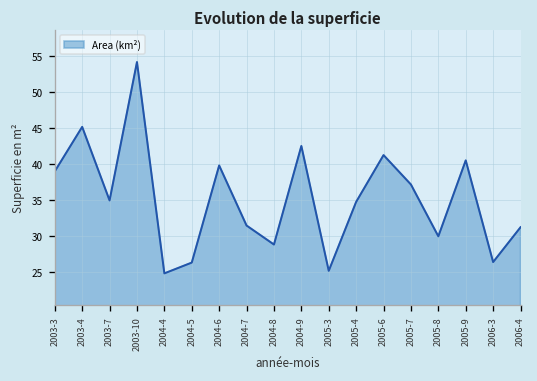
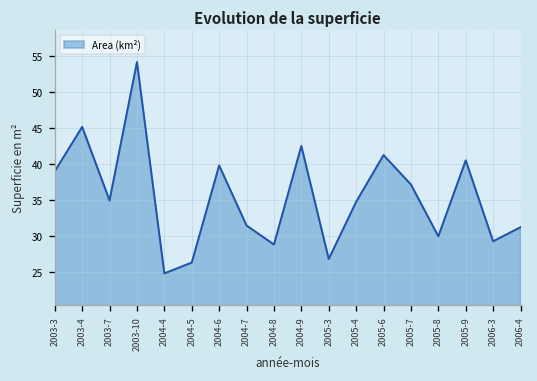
  {
    "2003-3": 39,
    "2003-4": 45,
    "2003-7": 35,
    "2003-10": 54,
    "2004-4": 25,
    "2004-5": 26,
    "2004-6": 40,
    "2004-7": 31,
    "2004-8": 29,
    "2004-9": 43,
-   "2005-3": 25,
+   "2005-3": 27,
    "2005-4": 35,
    "2005-6": 41,
    "2005-7": 37,
    "2005-8": 30,
    "2005-9": 41,
-   "2006-3": 26,
+   "2006-3": 29,
    "2006-4": 31
  }
